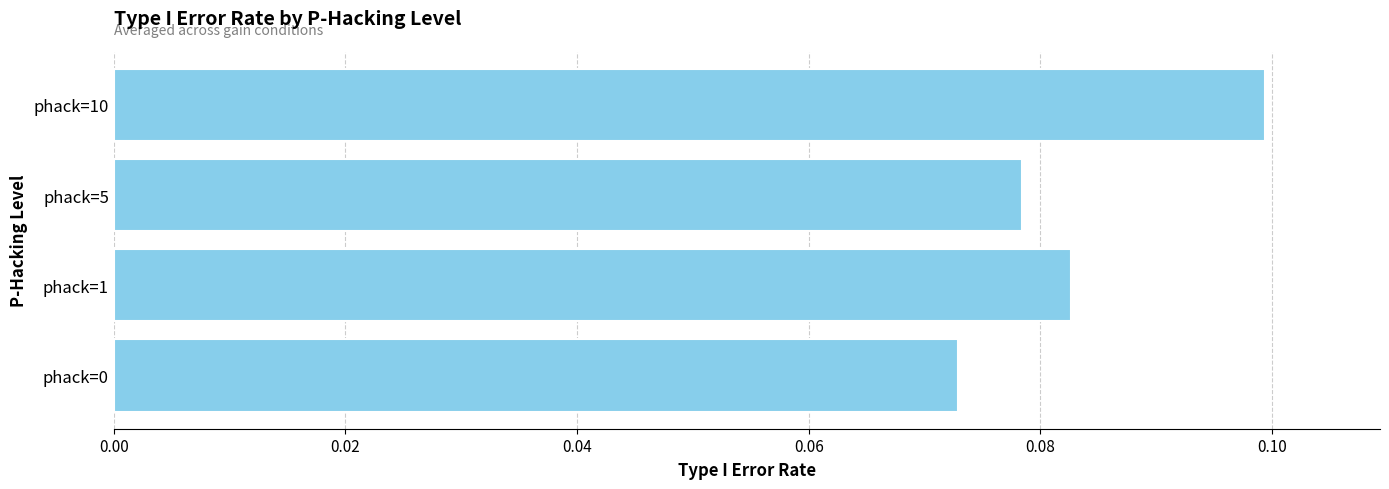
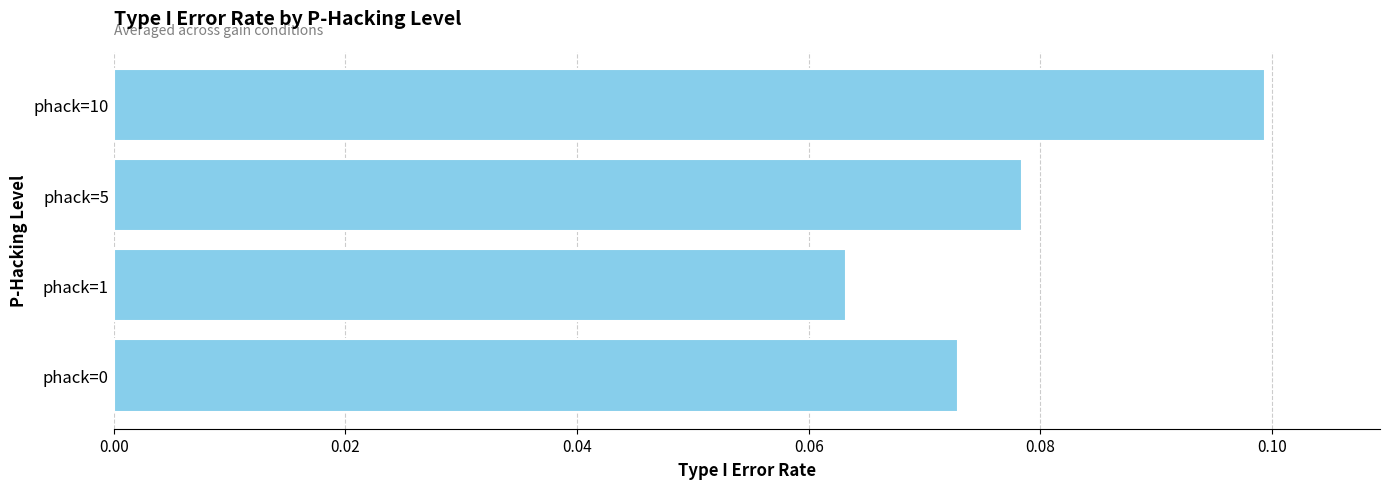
  {
    "phack=10": 0.0994,
    "phack=5": 0.0784,
-   "phack=1": 0.0827,
+   "phack=1": 0.0632,
    "phack=0": 0.0729
  }
